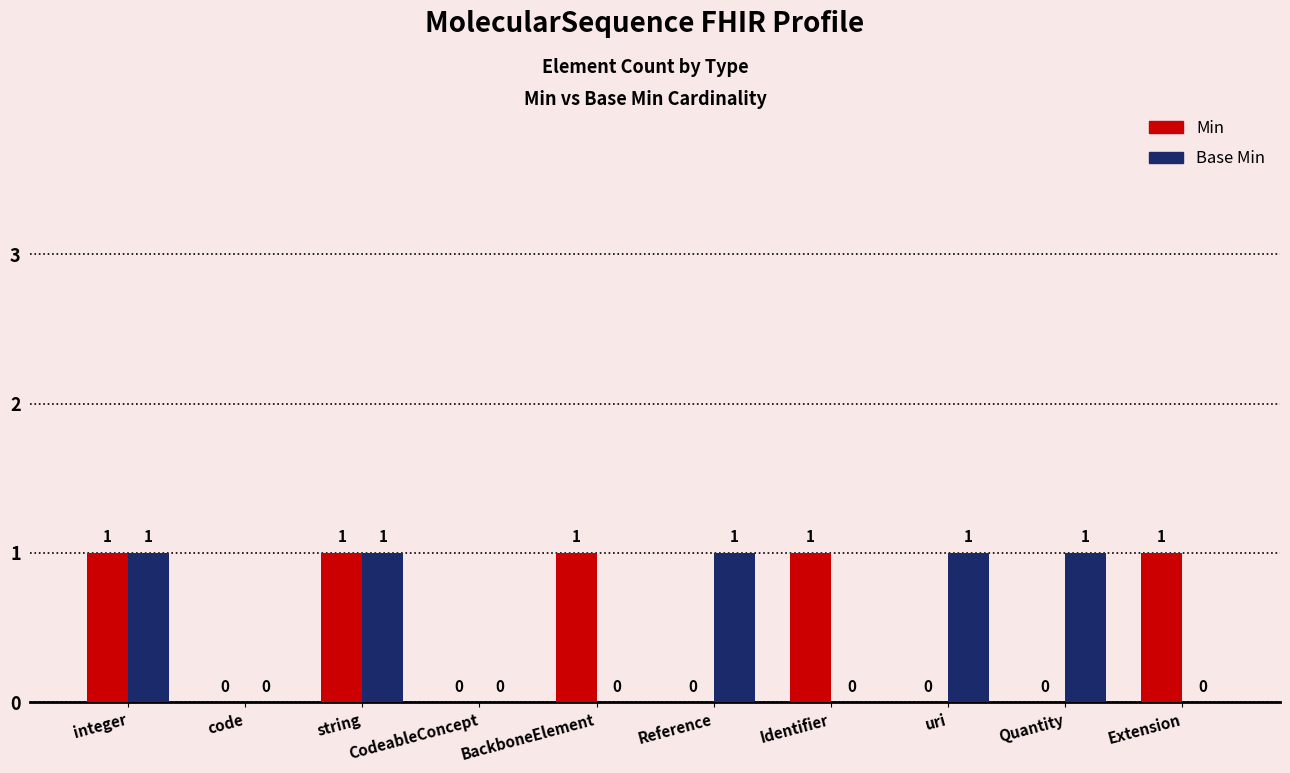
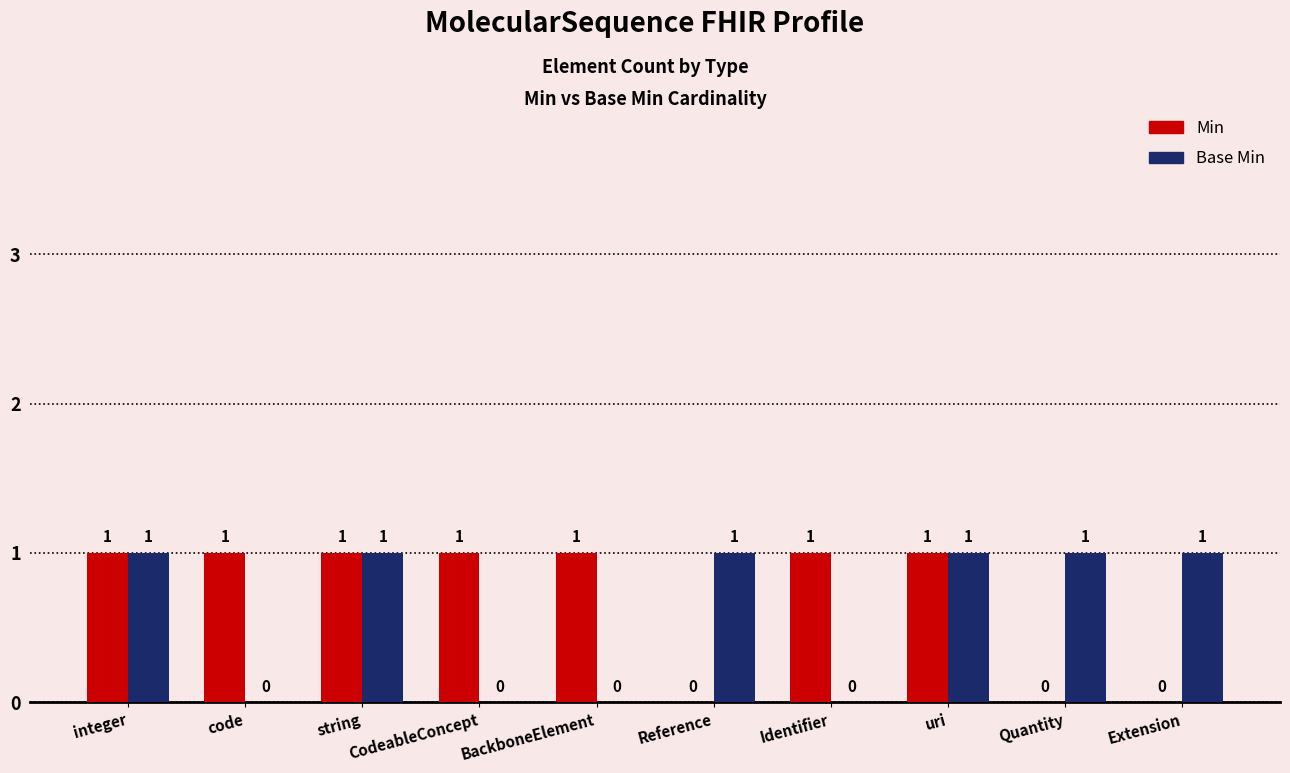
  {
    "Min": {
      "integer": 1,
-     "code": 0,
+     "code": 1,
      "string": 1,
-     "CodeableConcept": 0,
+     "CodeableConcept": 1,
      "BackboneElement": 1,
      "Reference": 0,
      "Identifier": 1,
-     "uri": 0,
+     "uri": 1,
      "Quantity": 0,
-     "Extension": 1
+     "Extension": 0
    },
    "Base Min": {
      "integer": 1,
      "code": 0,
      "string": 1,
      "CodeableConcept": 0,
      "BackboneElement": 0,
      "Reference": 1,
      "Identifier": 0,
      "uri": 1,
      "Quantity": 1,
-     "Extension": 0
+     "Extension": 1
    }
  }
